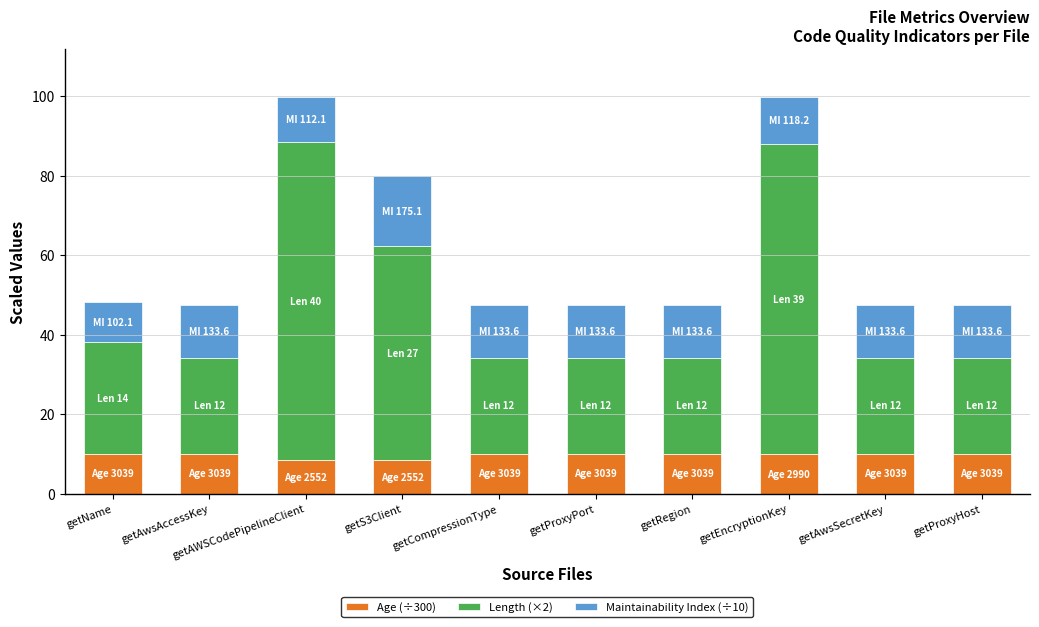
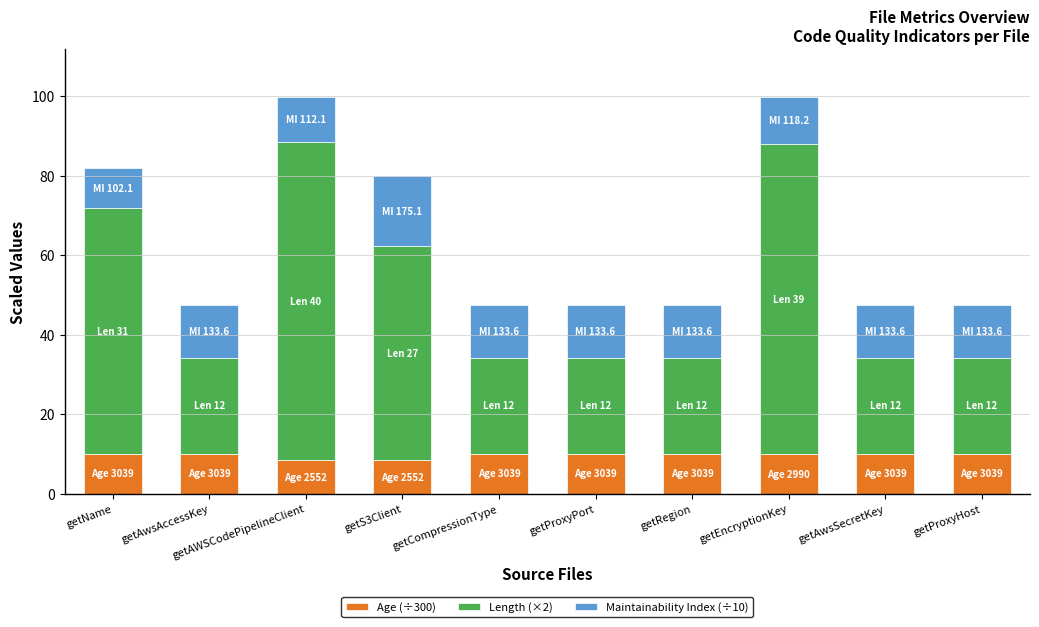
  {
    "Length (×2)": {
-     "getName": 14
+     "getName": 31
    }
  }
